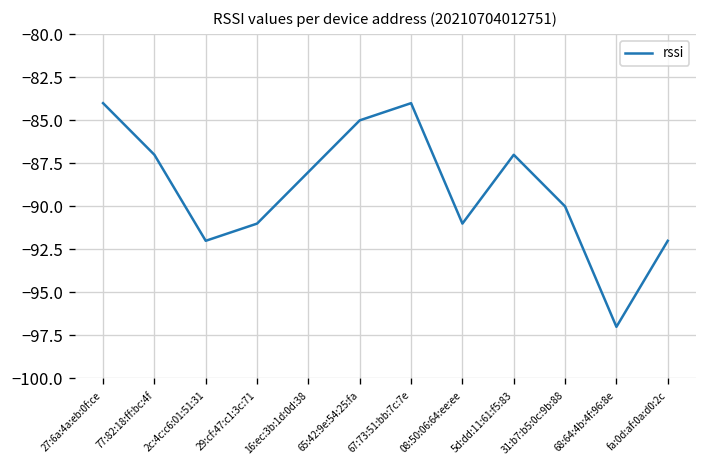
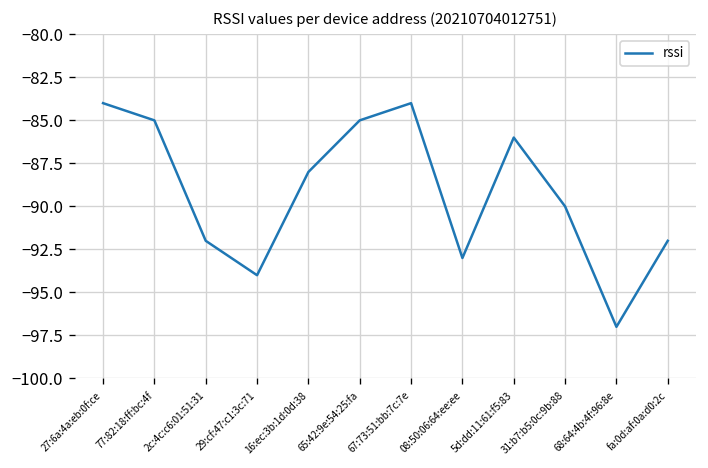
  {
    "27:6a:4a:eb:0f:ce": -84,
-   "77:82:18:ff:bc:4f": -87,
+   "77:82:18:ff:bc:4f": -85,
    "2c:4c:c6:01:51:31": -92,
-   "29:cf:47:c1:3c:71": -91,
+   "29:cf:47:c1:3c:71": -94,
    "16:ec:3b:1d:0d:38": -88,
    "65:42:9e:54:25:fa": -85,
    "67:73:51:bb:7c:7e": -84,
-   "08:50:06:64:ee:ee": -91,
-   "5d:dd:11:61:f5:83": -87,
+   "08:50:06:64:ee:ee": -93,
+   "5d:dd:11:61:f5:83": -86,
    "31:b7:b5:0c:9b:88": -90,
    "68:64:4b:4f:96:8e": -97,
    "fa:0d:af:0a:d0:2c": -92
  }
